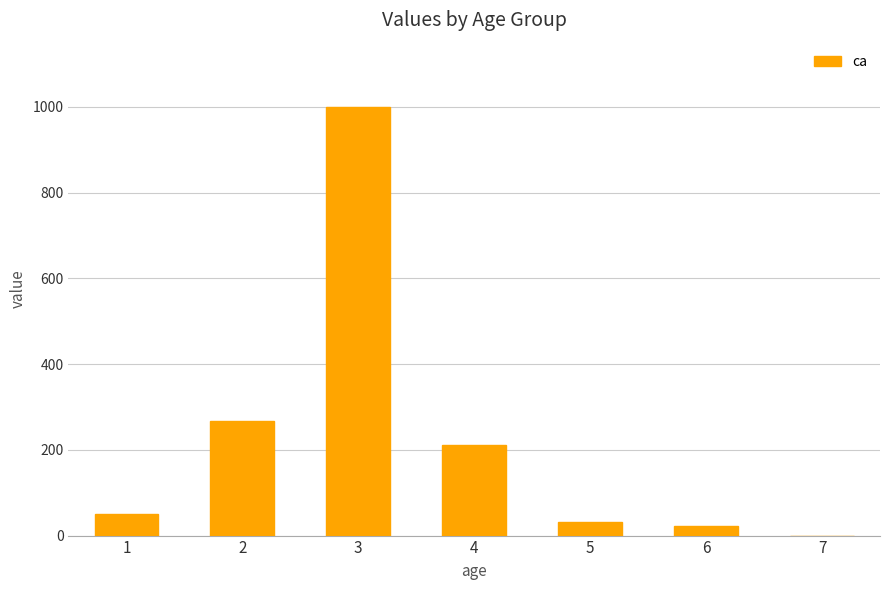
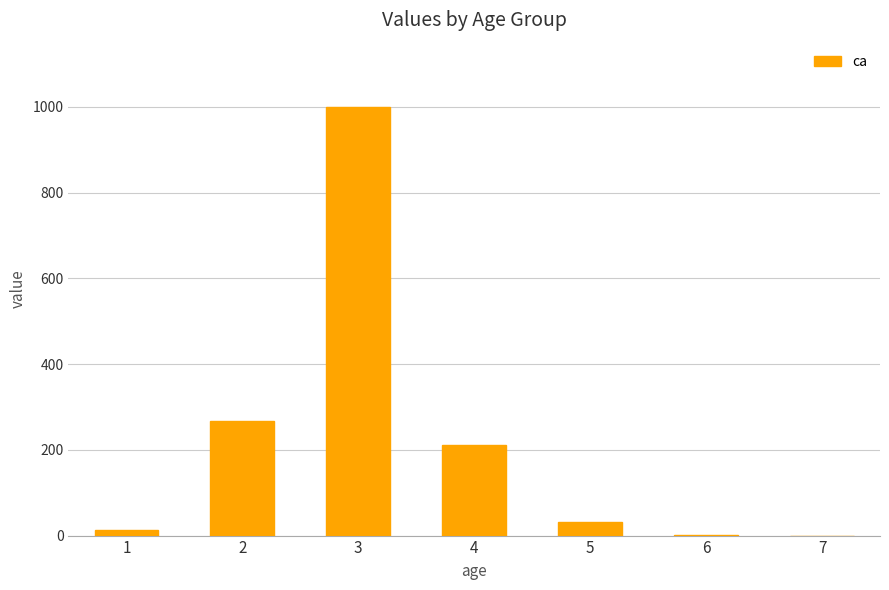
  {
-   "1": 50,
+   "1": 10,
    "2": 270,
    "3": 1000,
    "4": 210,
    "5": 30,
-   "6": 20
+   "6": 0
  }
